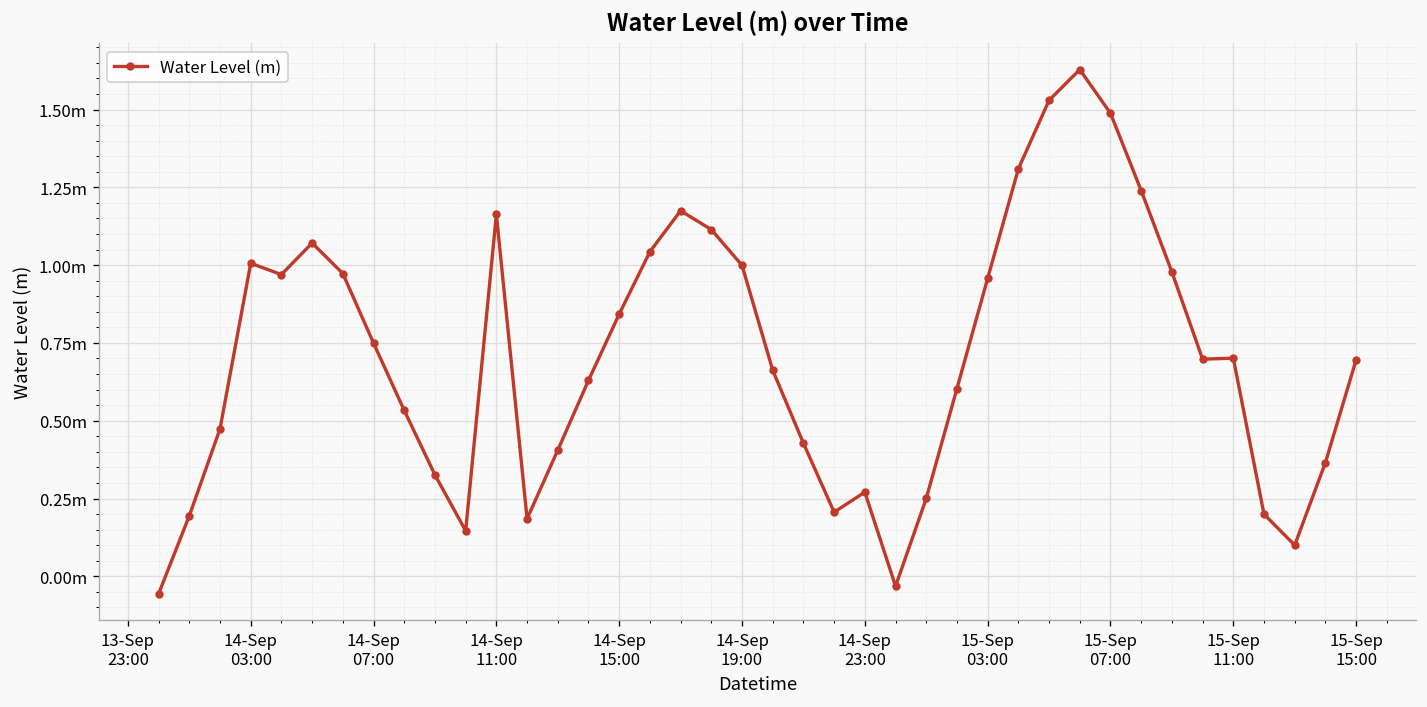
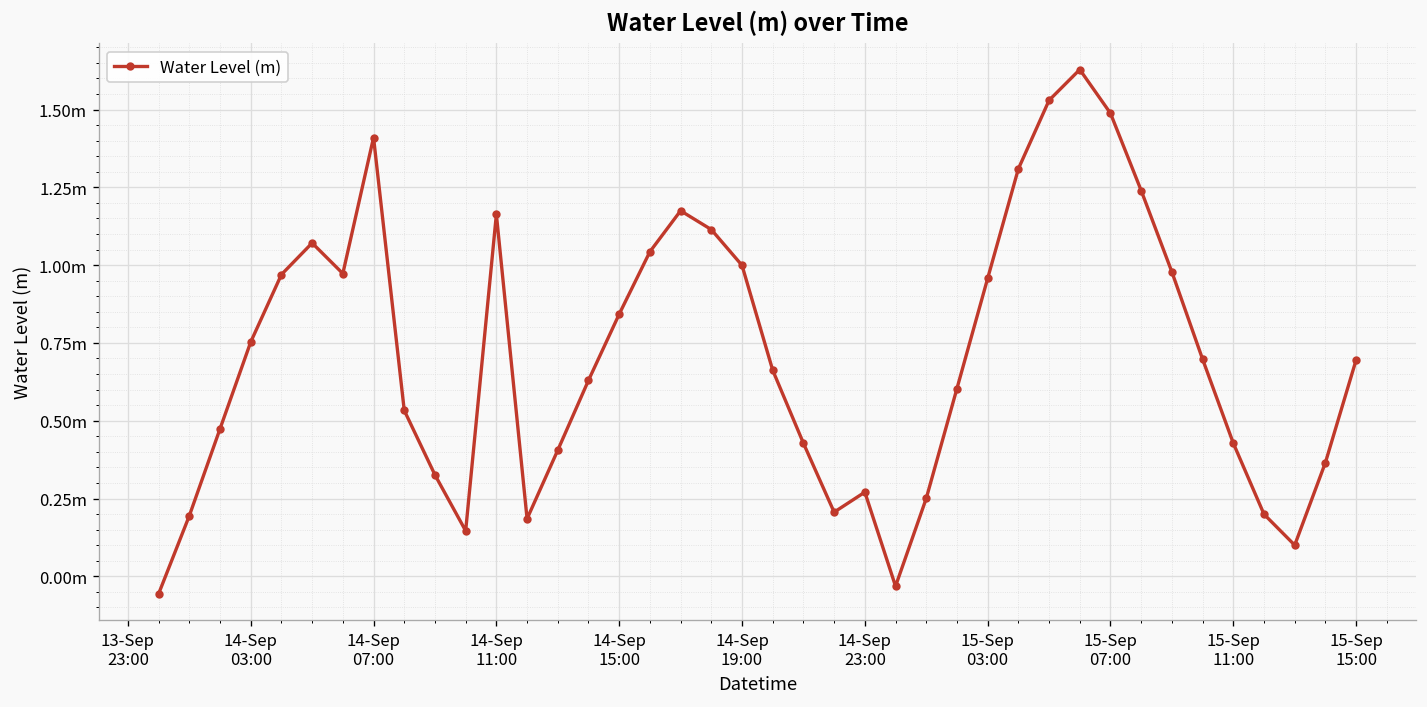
  {
-   "14-Sep 03:00": "1.01m",
-   "14-Sep 07:00": "0.75m",
+   "14-Sep 03:00": "0.75m",
+   "14-Sep 07:00": "1.41m",
    "14-Sep 11:00": "1.16m",
    "14-Sep 15:00": "0.84m",
    "14-Sep 19:00": "1.00m",
    "14-Sep 23:00": "0.27m",
    "15-Sep 03:00": "0.96m",
    "15-Sep 07:00": "1.49m",
-   "15-Sep 11:00": "0.70m",
+   "15-Sep 11:00": "0.43m",
    "15-Sep 15:00": "0.70m"
  }
